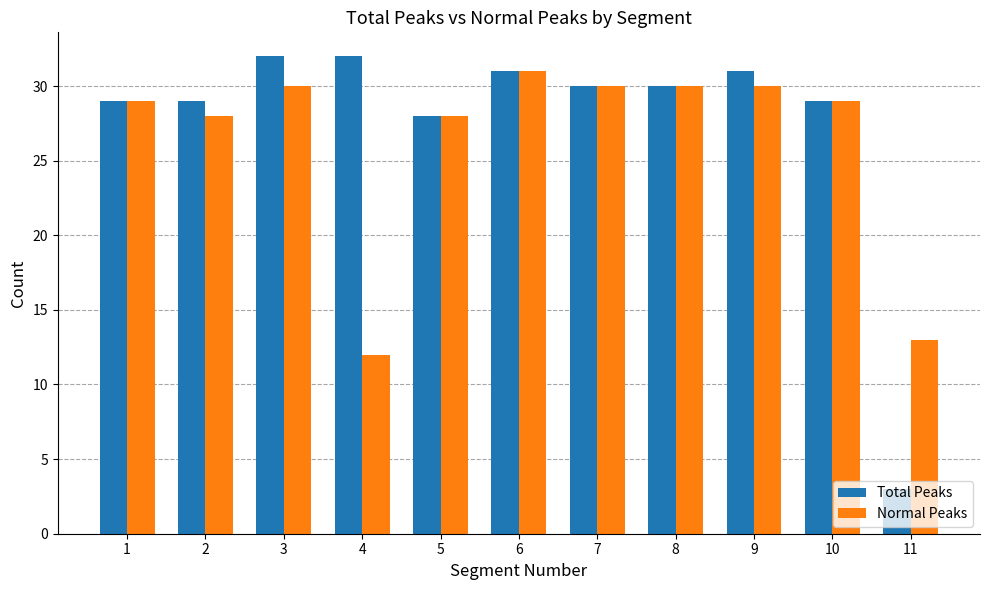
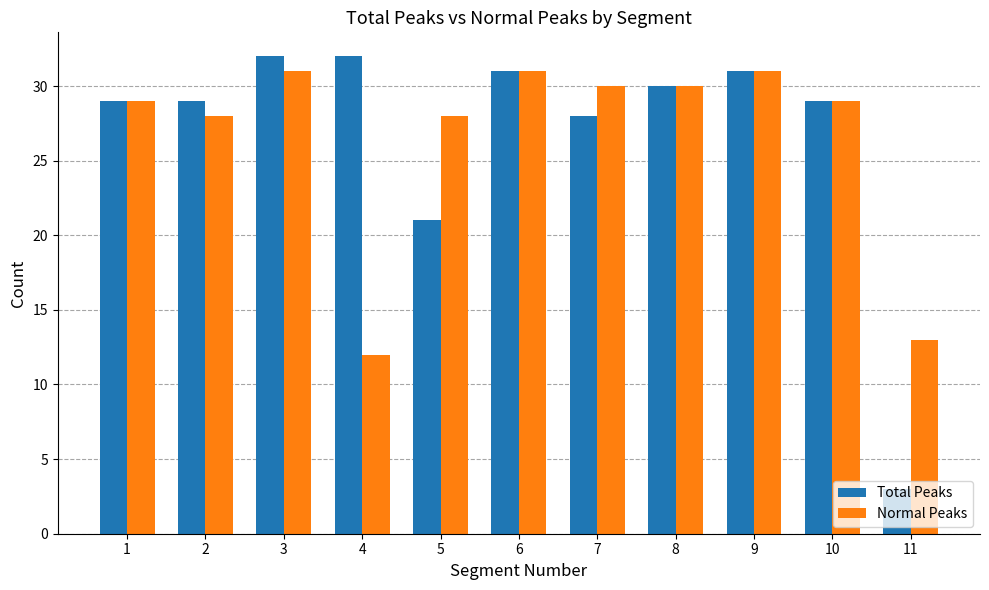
  {
    "Total Peaks": {
      "1": 29,
      "2": 29,
      "3": 32,
      "4": 32,
-     "5": 28,
+     "5": 21,
      "6": 31,
-     "7": 30,
+     "7": 28,
      "8": 30,
      "9": 31,
      "10": 29
    },
    "Normal Peaks": {
      "1": 29,
      "2": 28,
-     "3": 30,
+     "3": 31,
      "4": 12,
      "5": 28,
      "6": 31,
      "7": 30,
      "8": 30,
-     "9": 30,
+     "9": 31,
      "10": 29,
      "11": 13
    }
  }
